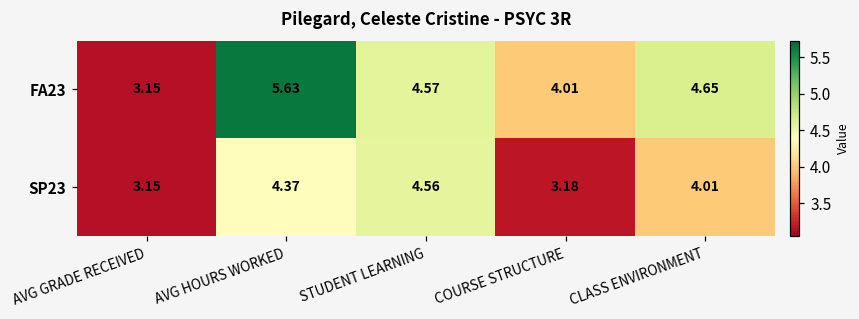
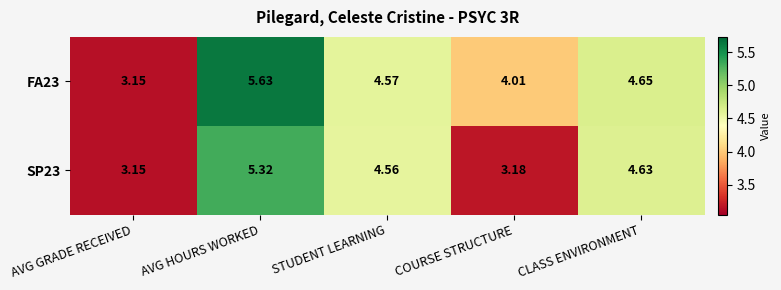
  {
    "FA23": {
      "AVG GRADE RECEIVED": 3.15,
      "AVG HOURS WORKED": 5.63,
      "STUDENT LEARNING": 4.57,
      "COURSE STRUCTURE": 4.01,
      "CLASS ENVIRONMENT": 4.65
    },
    "SP23": {
      "AVG GRADE RECEIVED": 3.15,
-     "AVG HOURS WORKED": 4.37,
+     "AVG HOURS WORKED": 5.32,
      "STUDENT LEARNING": 4.56,
      "COURSE STRUCTURE": 3.18,
-     "CLASS ENVIRONMENT": 4.01
+     "CLASS ENVIRONMENT": 4.63
    }
  }
